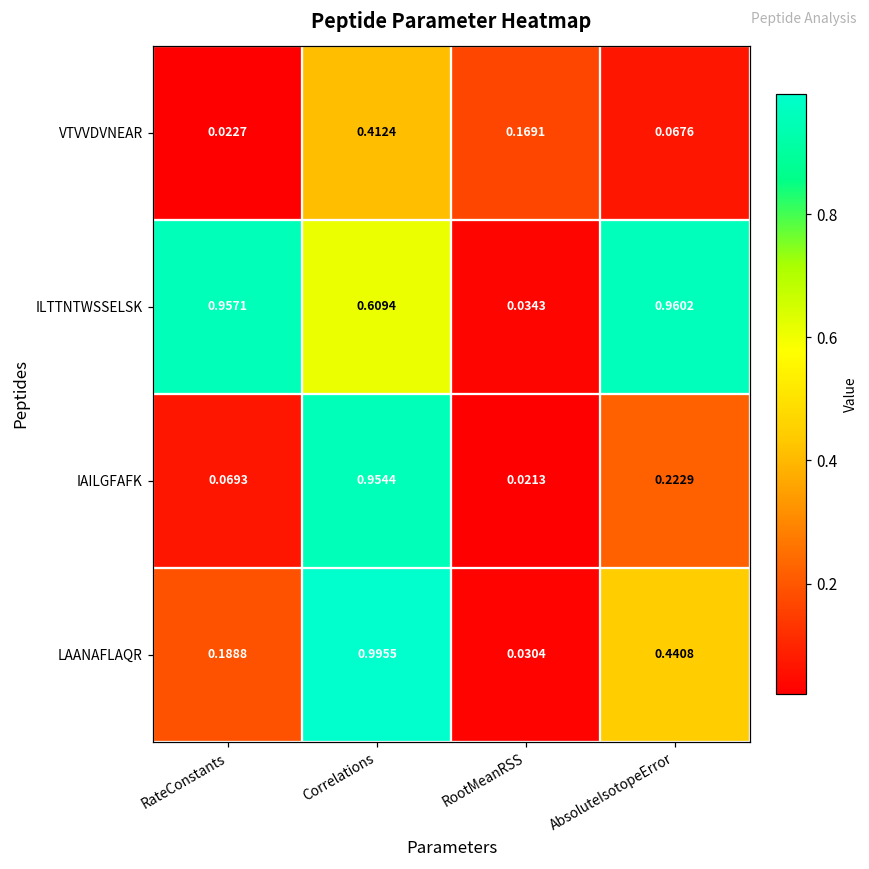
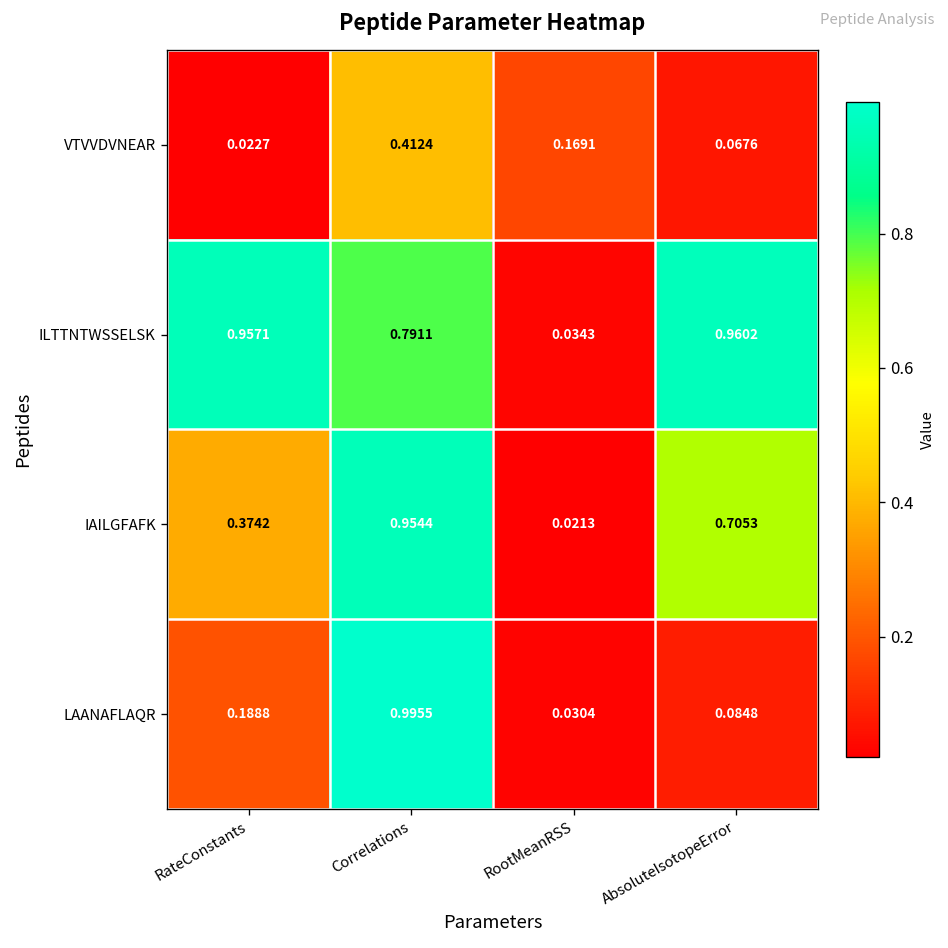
  {
    "VTVVDVNEAR": {
      "RateConstants": 0.0227,
      "Correlations": 0.4124,
      "RootMeanRSS": 0.1691,
      "AbsoluteIsotopeError": 0.0676
    },
    "ILTTNTWSSELSK": {
      "RateConstants": 0.9571,
-     "Correlations": 0.6094,
+     "Correlations": 0.7911,
      "RootMeanRSS": 0.0343,
      "AbsoluteIsotopeError": 0.9602
    },
    "IAILGFAFK": {
-     "RateConstants": 0.0693,
+     "RateConstants": 0.3742,
      "Correlations": 0.9544,
      "RootMeanRSS": 0.0213,
-     "AbsoluteIsotopeError": 0.2229
+     "AbsoluteIsotopeError": 0.7053
    },
    "LAANAFLAQR": {
      "RateConstants": 0.1888,
      "Correlations": 0.9955,
      "RootMeanRSS": 0.0304,
-     "AbsoluteIsotopeError": 0.4408
+     "AbsoluteIsotopeError": 0.0848
    }
  }
